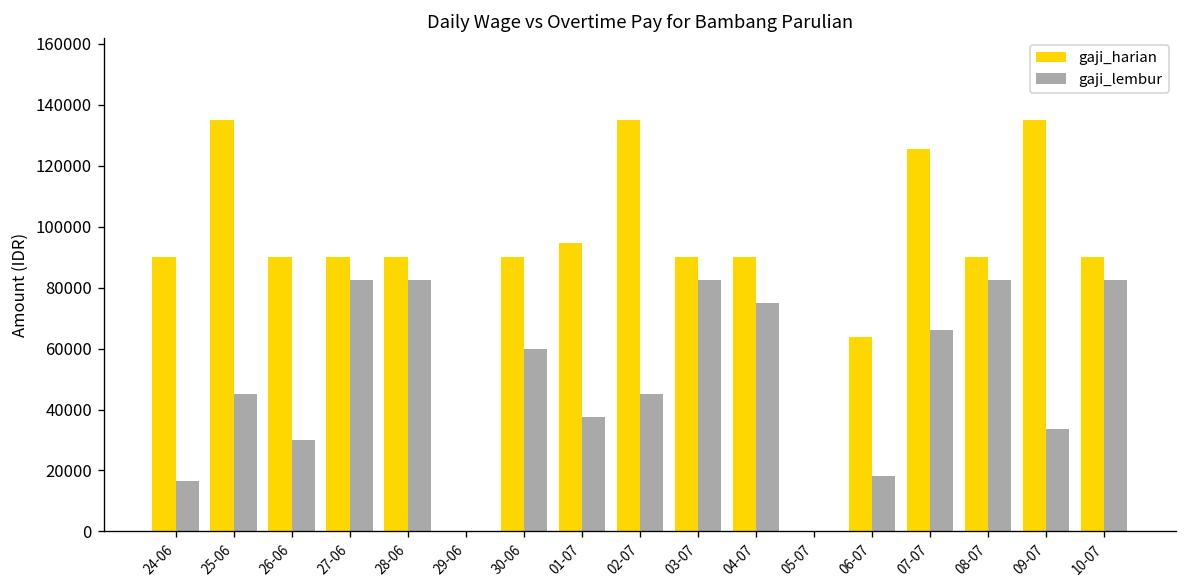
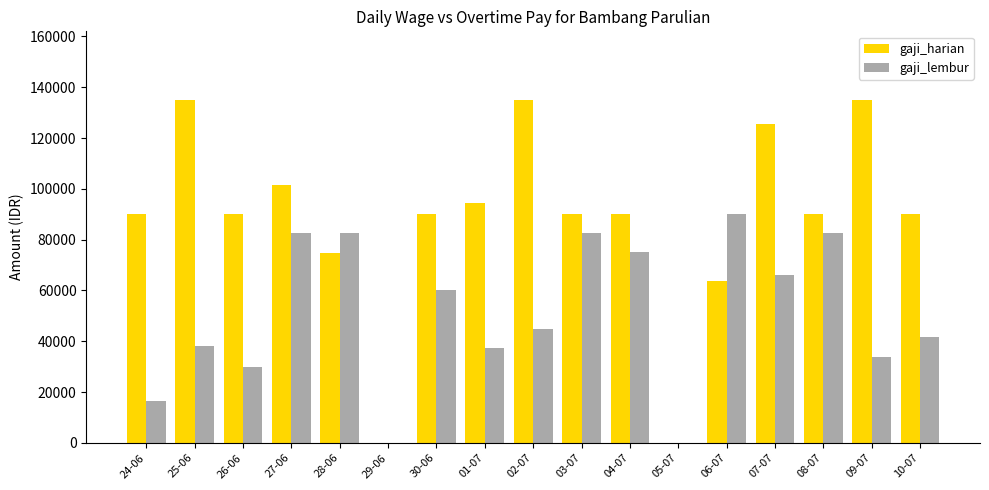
  {
    "gaji_harian": {
      "24-06": 90000,
      "25-06": 135000,
      "26-06": 90000,
-     "27-06": 90000,
-     "28-06": 90000,
+     "27-06": 102000,
+     "28-06": 75000,
      "29-06": 0,
      "30-06": 90000,
      "01-07": 95000,
      "02-07": 135000,
      "03-07": 90000,
      "04-07": 90000,
      "05-07": 0,
      "06-07": 64000,
      "07-07": 126000,
      "08-07": 90000,
      "09-07": 135000,
      "10-07": 90000
    },
    "gaji_lembur": {
      "24-06": 17000,
-     "25-06": 45000,
+     "25-06": 38000,
      "26-06": 30000,
      "27-06": 83000,
      "28-06": 83000,
      "29-06": 0,
      "30-06": 60000,
      "01-07": 38000,
      "02-07": 45000,
      "03-07": 83000,
      "04-07": 75000,
      "05-07": 0,
-     "06-07": 18000,
+     "06-07": 90000,
      "07-07": 66000,
      "08-07": 83000,
      "09-07": 34000,
-     "10-07": 83000
+     "10-07": 42000
    }
  }
